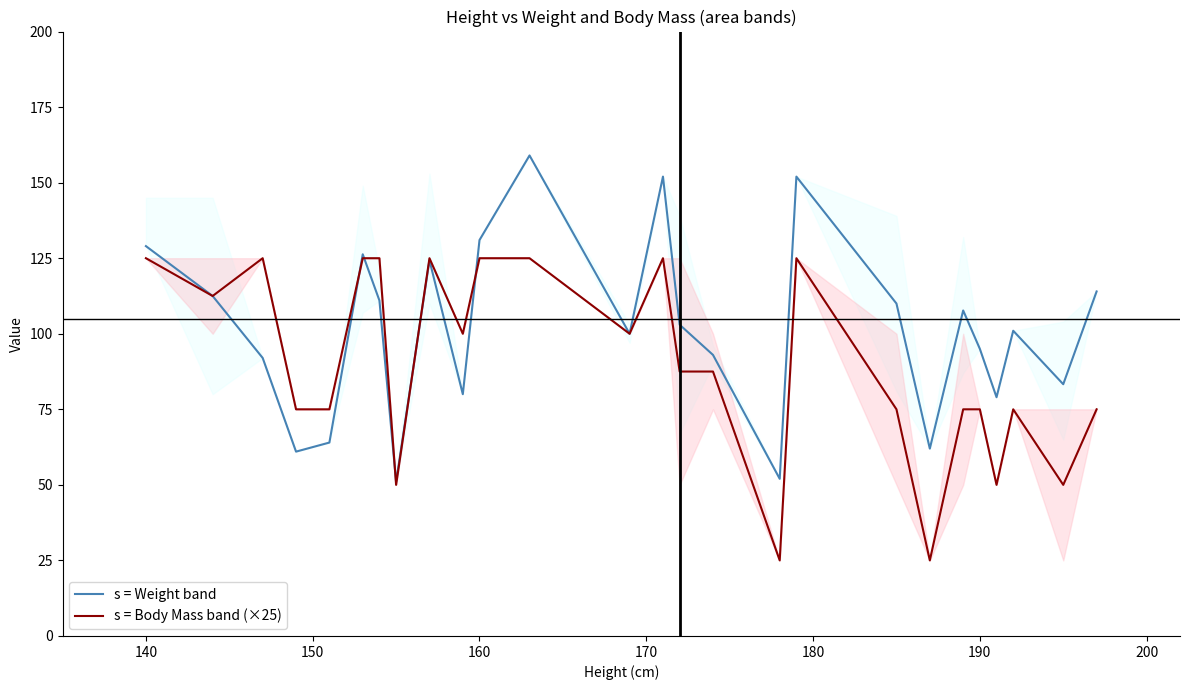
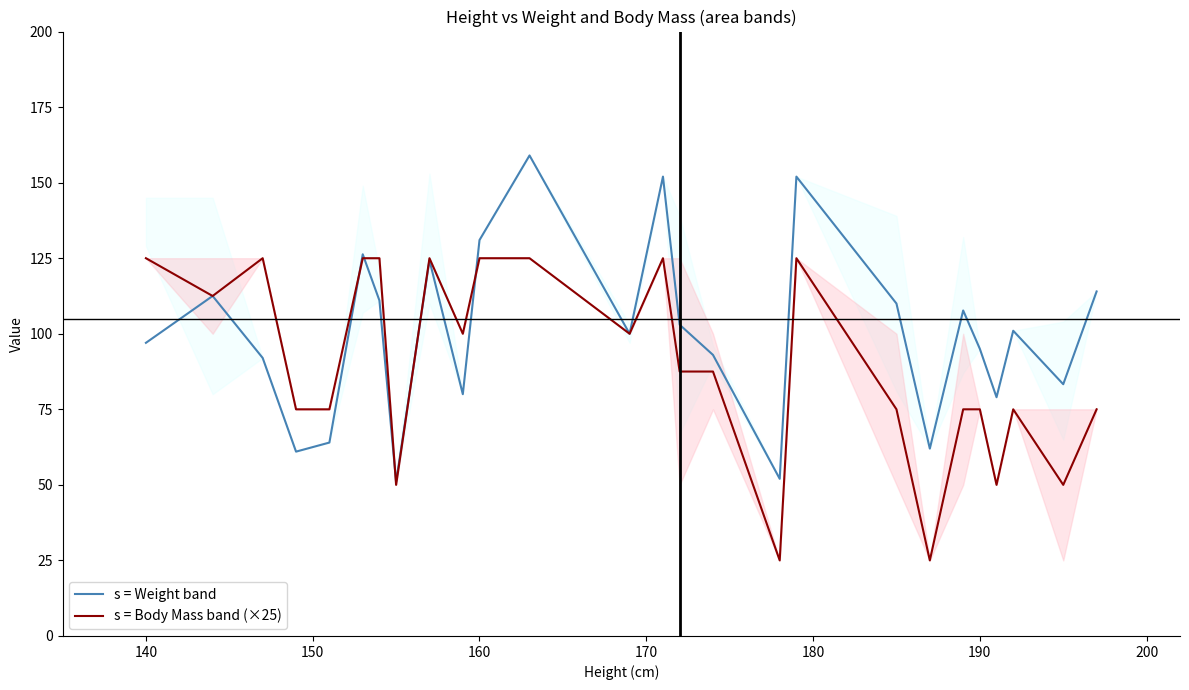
  {
    "s = Weight band": {
-     "140": 129
+     "140": 97
    }
  }
